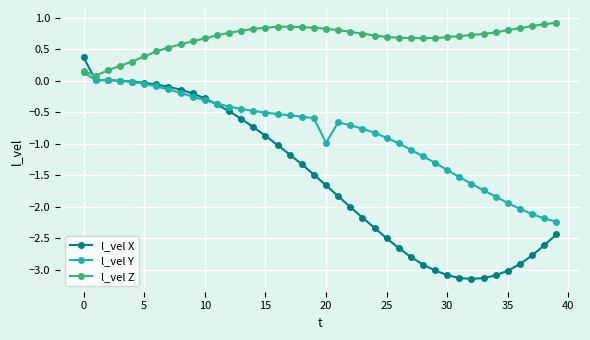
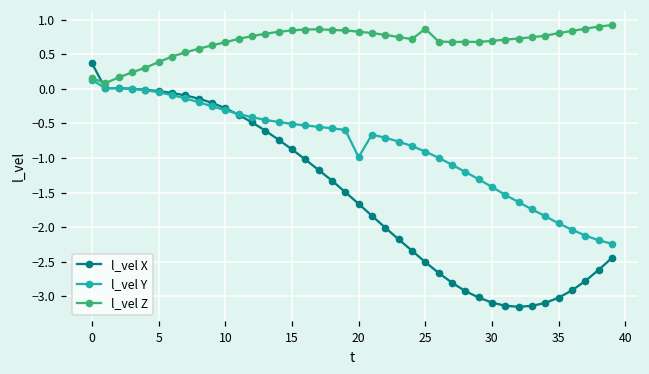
  {
    "l_vel X": {
      "0": 0.4,
      "15": -0.9,
      "20": -1.7,
      "25": -2.5,
      "30": -3.1,
      "35": -3.0
    },
    "l_vel Y": {
      "15": -0.5,
      "20": -1.0,
      "25": -0.9,
      "30": -1.4,
      "35": -1.9
    },
    "l_vel Z": {
      "5": 0.4,
      "10": 0.7,
      "15": 0.8,
      "20": 0.8,
-     "25": 0.7,
+     "25": 0.9,
      "30": 0.7,
      "35": 0.8
    }
  }
